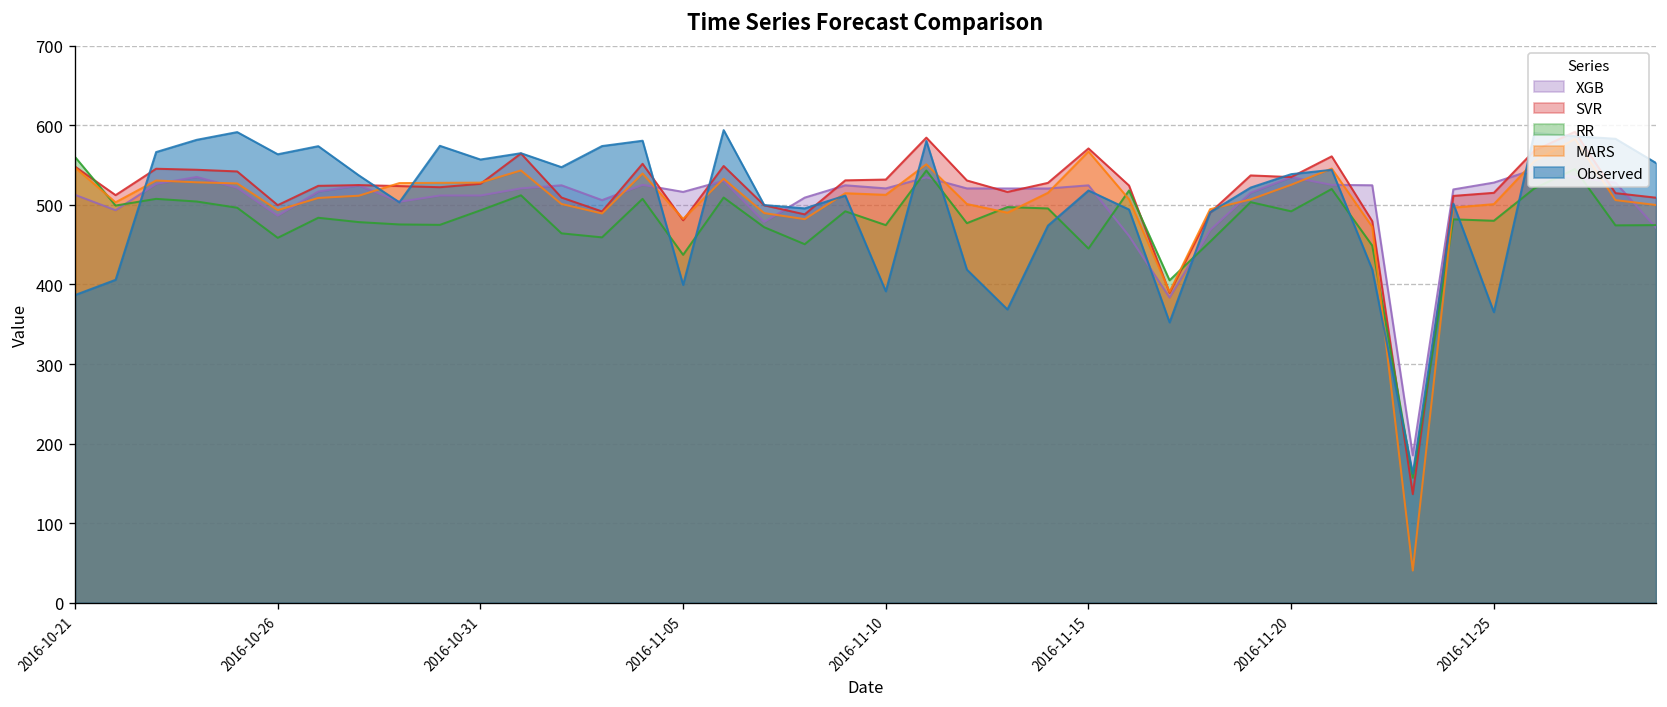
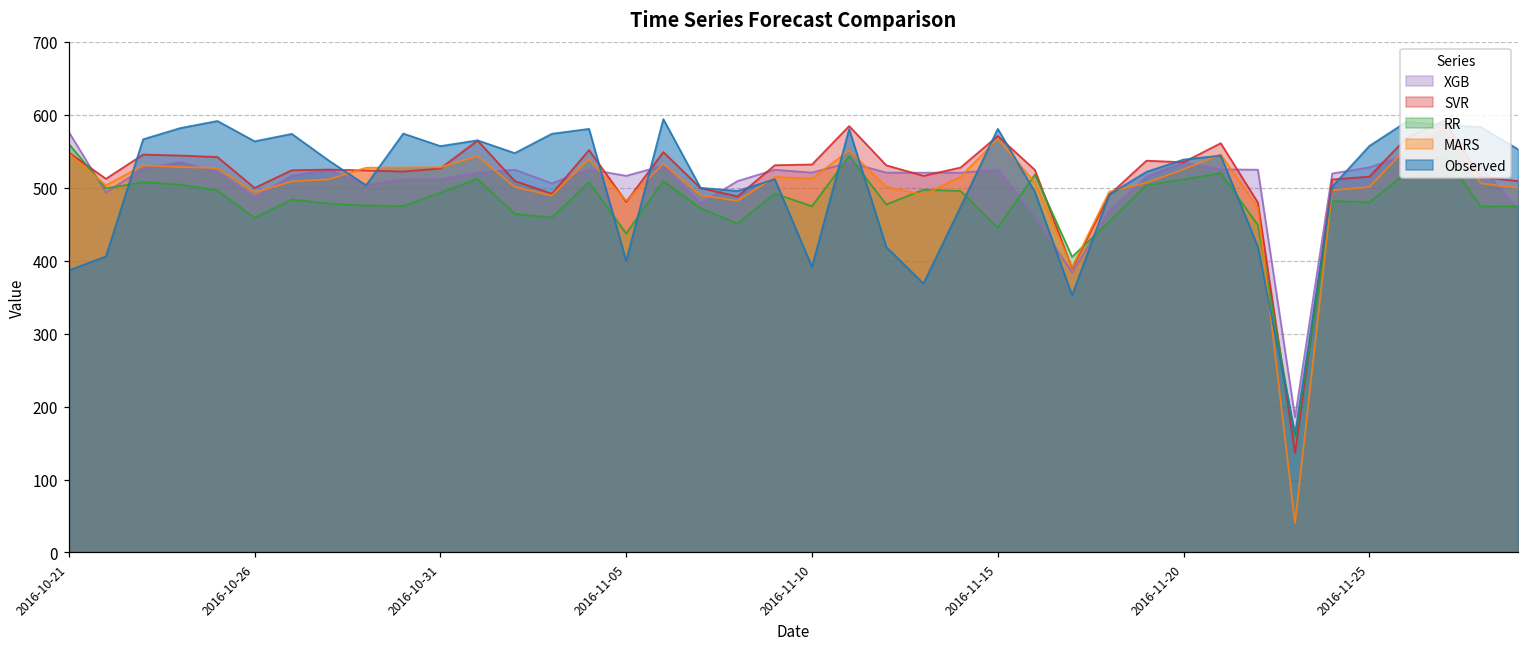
  {
    "XGB": {
-     "2016-10-21": 510,
+     "2016-10-21": 580,
      "2016-10-26": 490,
      "2016-10-31": 510,
      "2016-11-05": 520,
      "2016-11-10": 520,
      "2016-11-15": 520,
      "2016-11-25": 530
    },
    "RR": {
      "2016-10-21": 560,
      "2016-10-26": 460,
      "2016-10-31": 490,
      "2016-11-05": 440,
      "2016-11-10": 470,
      "2016-11-15": 450,
-     "2016-11-20": 490,
+     "2016-11-20": 510,
      "2016-11-25": 480
    },
    "Observed": {
      "2016-10-21": 390,
      "2016-10-26": 560,
      "2016-10-31": 560,
      "2016-11-05": 400,
      "2016-11-10": 390,
-     "2016-11-15": 520,
-     "2016-11-25": 370
+     "2016-11-15": 580,
+     "2016-11-25": 560
    }
  }
